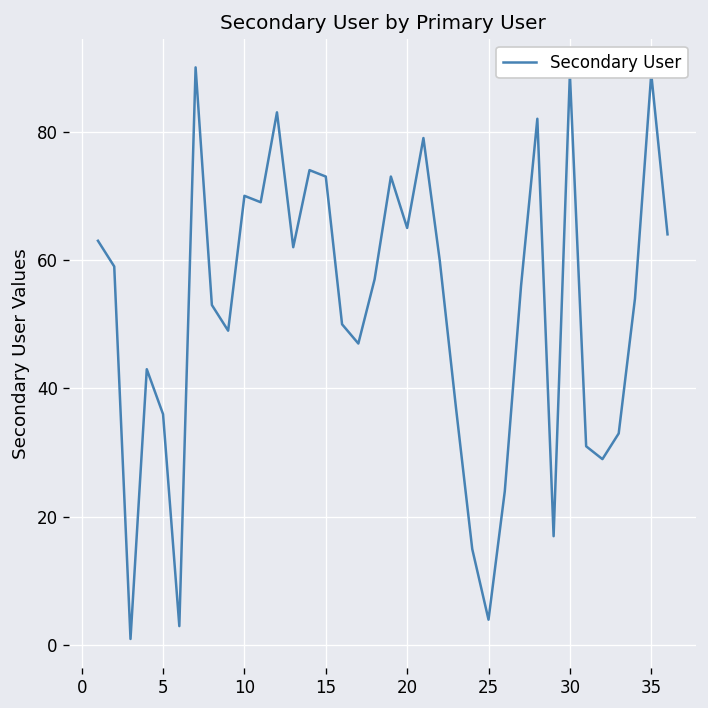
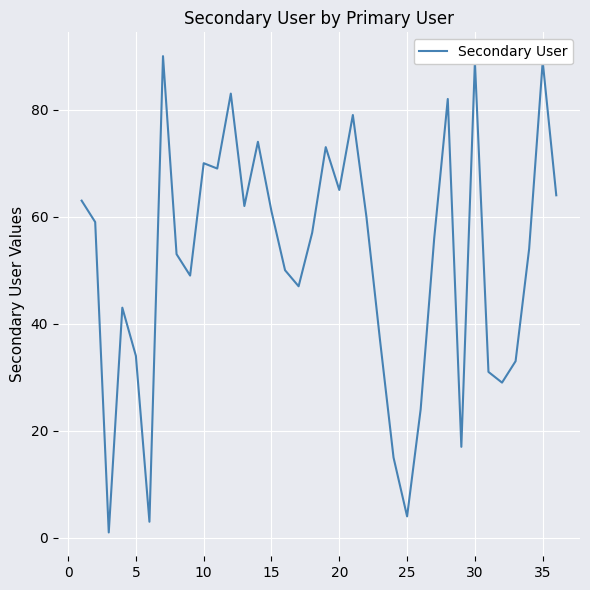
  {
-   "5": 36,
+   "5": 34,
    "10": 70,
-   "15": 73,
+   "15": 61,
    "20": 65,
    "25": 4
  }
